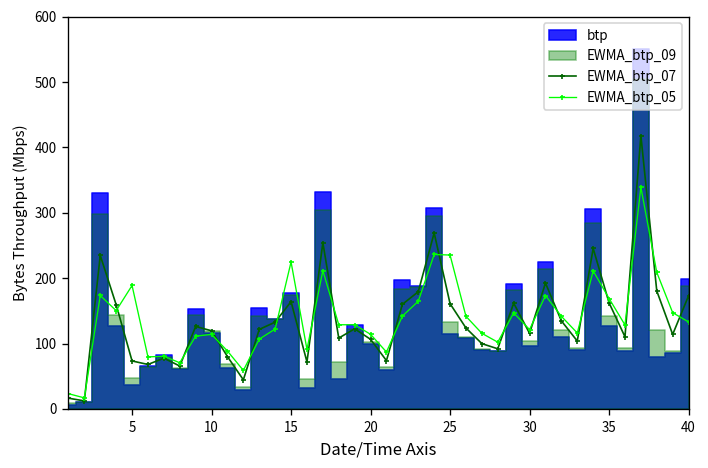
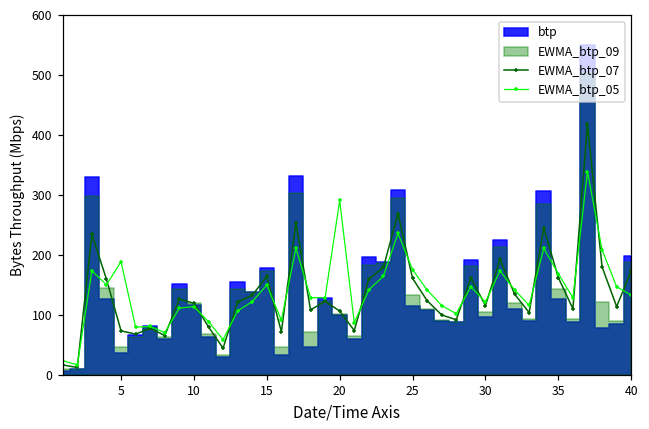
  {
    "EWMA_btp_05": {
      "5": 190,
      "10": 110,
-     "15": 220,
-     "20": 110,
-     "25": 240,
+     "15": 150,
+     "20": 290,
+     "25": 180,
      "30": 120,
      "35": 170,
      "40": 130
    }
  }
